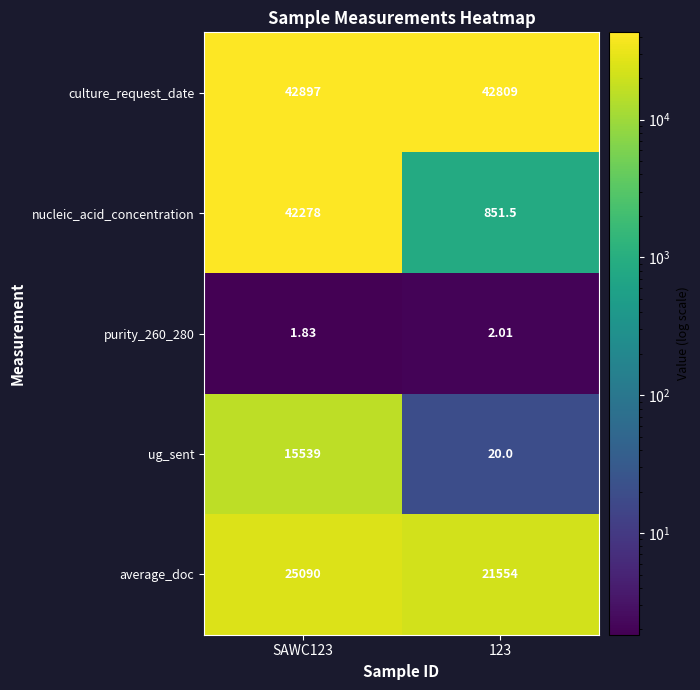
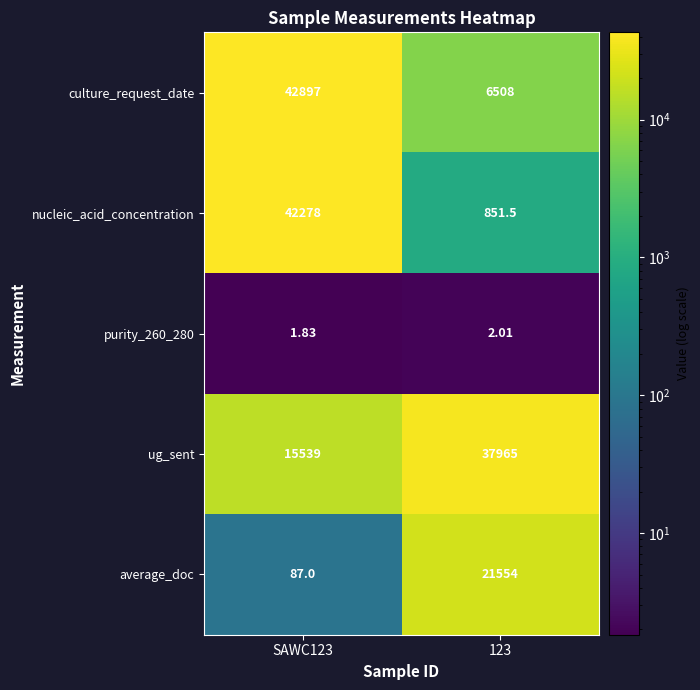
  {
    "culture_request_date": {
      "SAWC123": 42897,
-     "123": 42809
+     "123": 6508
    },
    "nucleic_acid_concentration": {
      "SAWC123": 42278,
      "123": 851.5
    },
    "purity_260_280": {
      "SAWC123": 1.83,
      "123": 2.01
    },
    "ug_sent": {
      "SAWC123": 15539,
-     "123": 20.0
+     "123": 37965
    },
    "average_doc": {
-     "SAWC123": 25090,
+     "SAWC123": 87.0,
      "123": 21554
    }
  }
